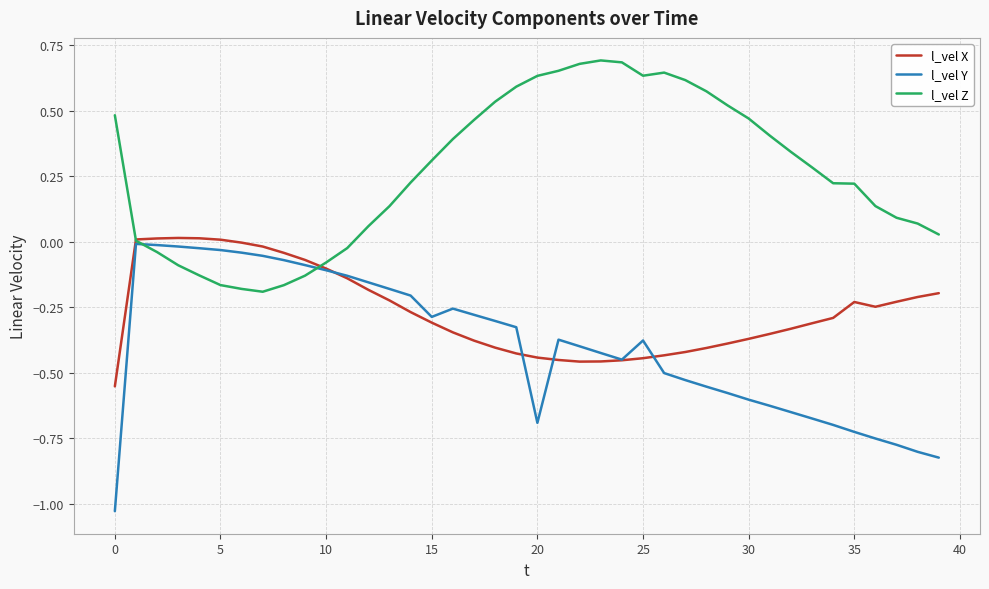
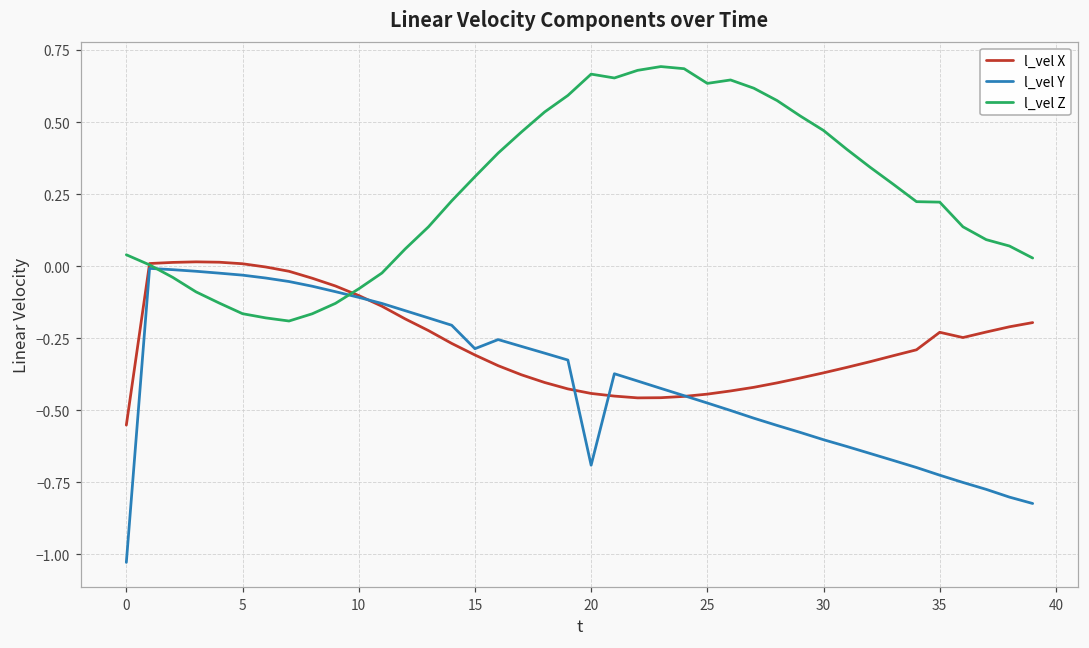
  {
    "l_vel X": {
      "0": -0.55,
      "5": 0.01,
      "15": -0.31,
      "20": -0.44,
      "25": -0.44,
      "30": -0.37,
      "35": -0.23
    },
    "l_vel Y": {
      "0": -1.03,
      "5": -0.03,
      "15": -0.29,
      "20": -0.69,
-     "25": -0.38,
+     "25": -0.48,
      "30": -0.60,
      "35": -0.73
    },
    "l_vel Z": {
-     "0": 0.48,
+     "0": 0.04,
      "5": -0.17,
      "10": -0.08,
      "15": 0.31,
-     "20": 0.63,
+     "20": 0.67,
      "25": 0.63,
      "30": 0.47,
      "35": 0.22
    }
  }
